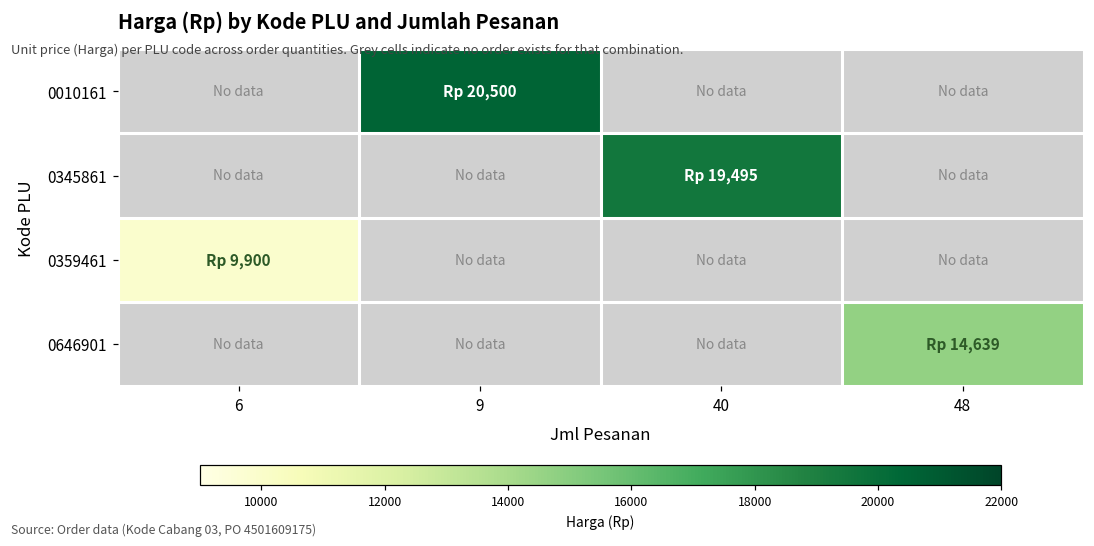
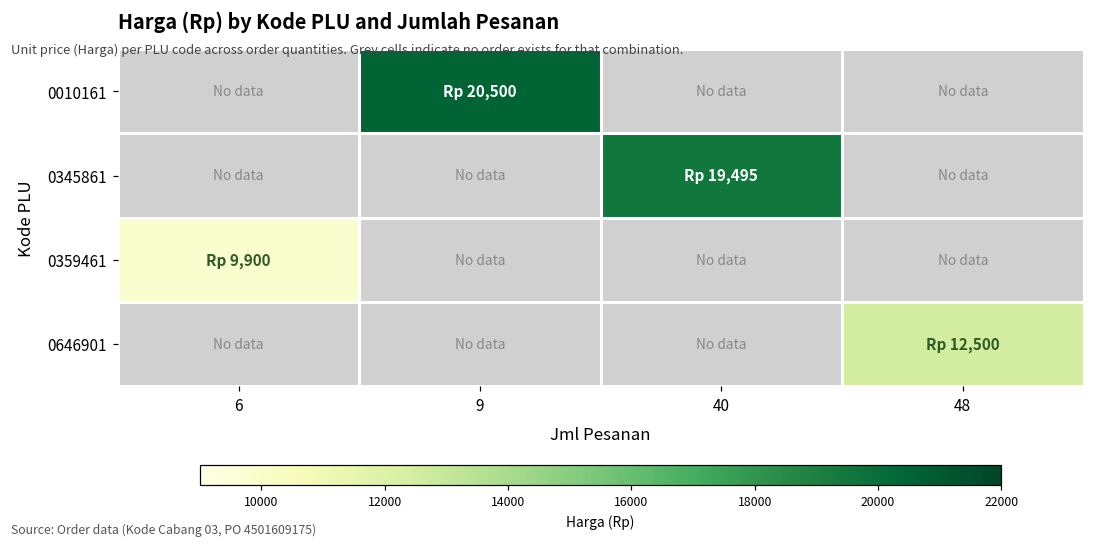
  {
    "0010161": {
      "9": "20,500"
    },
    "0345861": {
      "40": "19,495"
    },
    "0359461": {
      "6": "9,900"
    },
    "0646901": {
-     "48": "14,639"
+     "48": "12,500"
    }
  }
